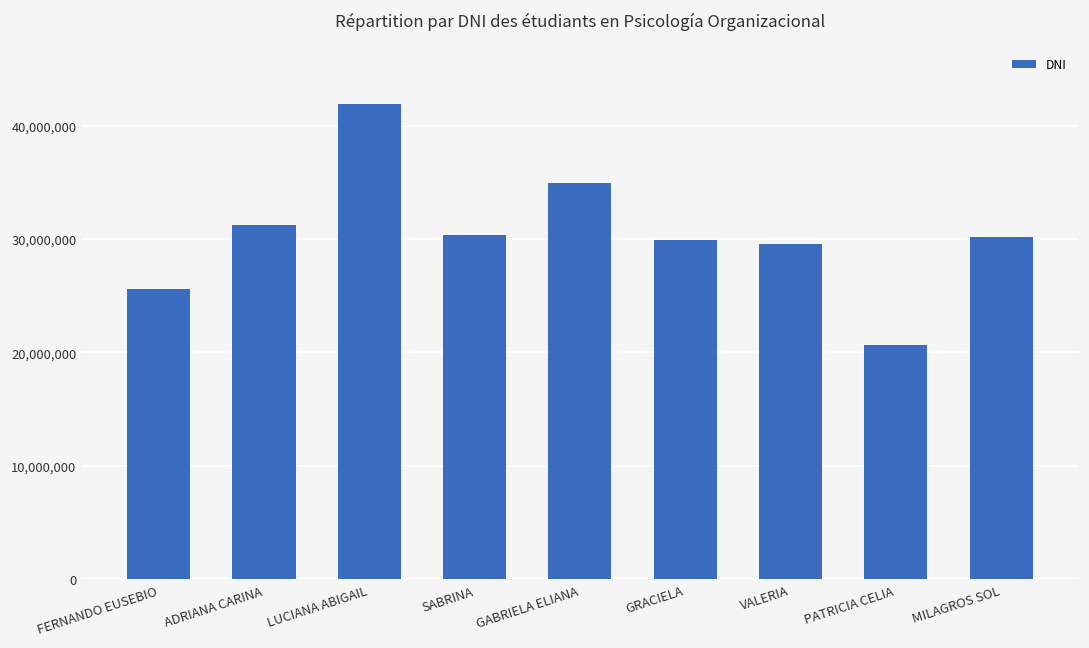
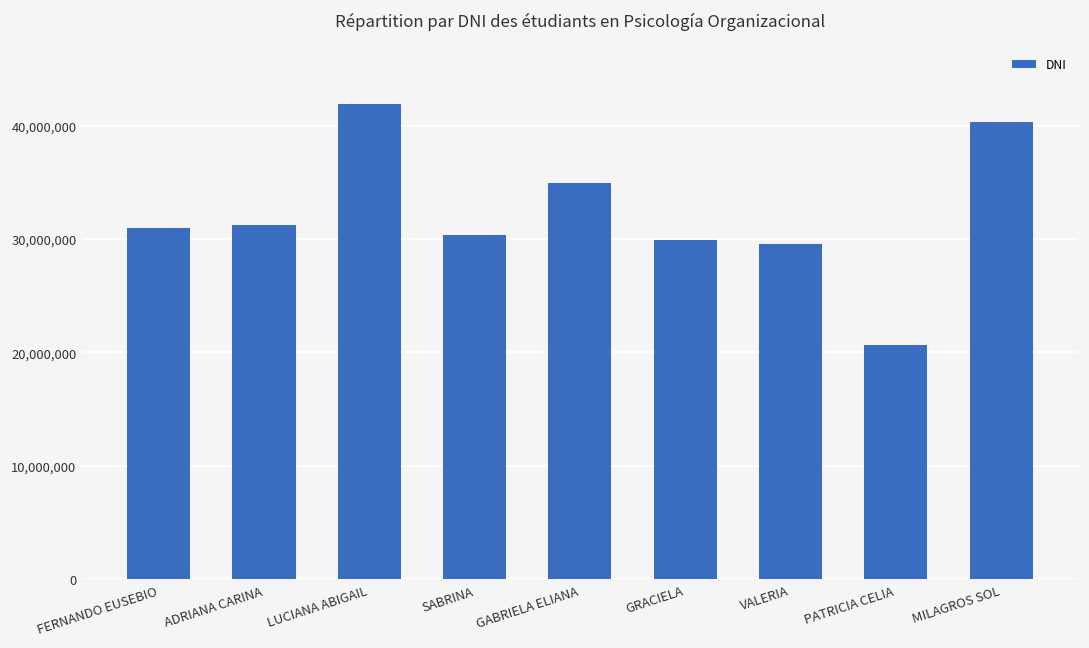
  {
-   "FERNANDO EUSEBIO": "25,600,000",
+   "FERNANDO EUSEBIO": "31,000,000",
    "ADRIANA CARINA": "31,200,000",
    "LUCIANA ABIGAIL": "41,900,000",
    "SABRINA": "30,400,000",
    "GABRIELA ELIANA": "34,900,000",
    "GRACIELA": "29,900,000",
    "VALERIA": "29,600,000",
    "PATRICIA CELIA": "20,700,000",
-   "MILAGROS SOL": "30,200,000"
+   "MILAGROS SOL": "40,400,000"
  }
